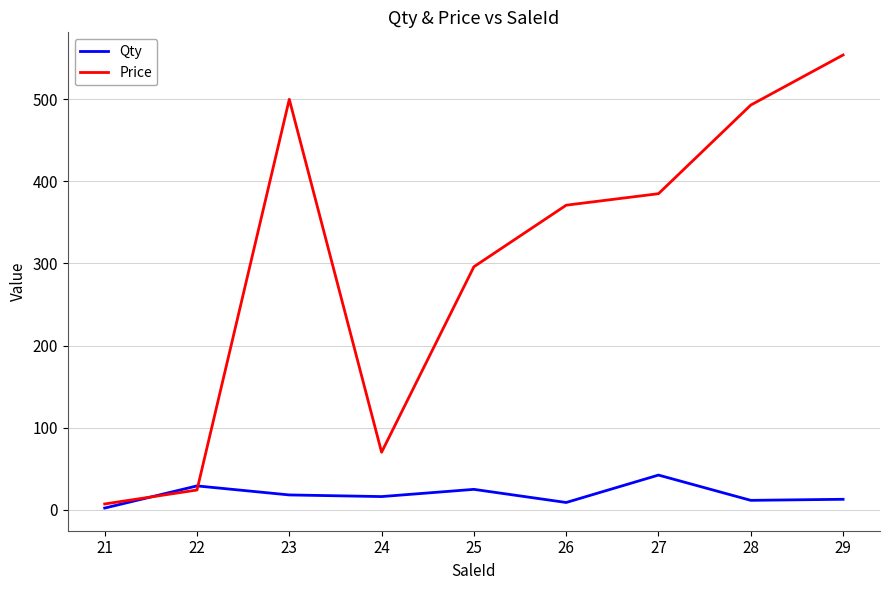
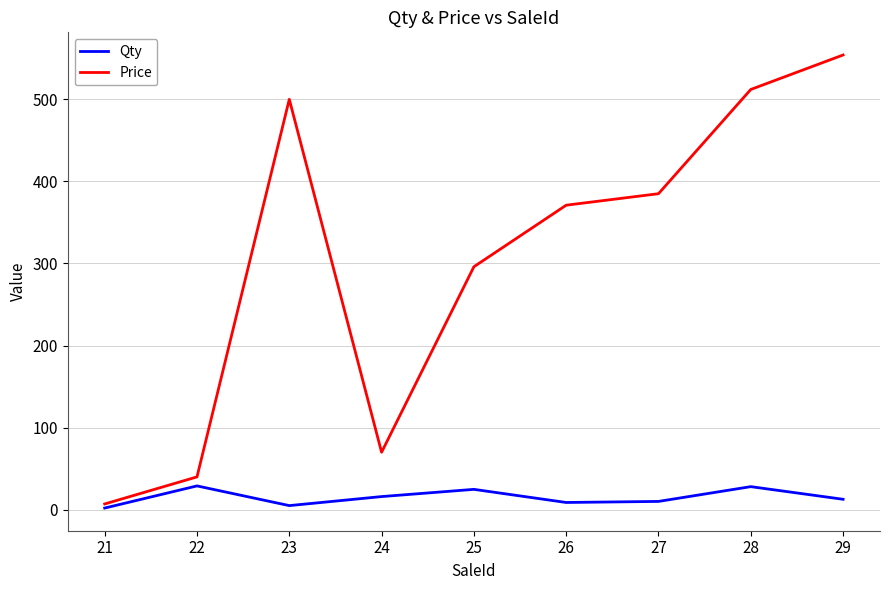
  {
    "Qty": {
      "21": 0,
      "22": 30,
-     "23": 20,
+     "23": 10,
      "24": 20,
      "25": 20,
      "26": 10,
-     "27": 40,
-     "28": 10,
+     "27": 10,
+     "28": 30,
      "29": 10
    },
    "Price": {
      "21": 10,
-     "22": 20,
+     "22": 40,
      "23": 500,
      "24": 70,
      "25": 300,
      "26": 370,
      "27": 390,
-     "28": 490,
+     "28": 510,
      "29": 550
    }
  }
